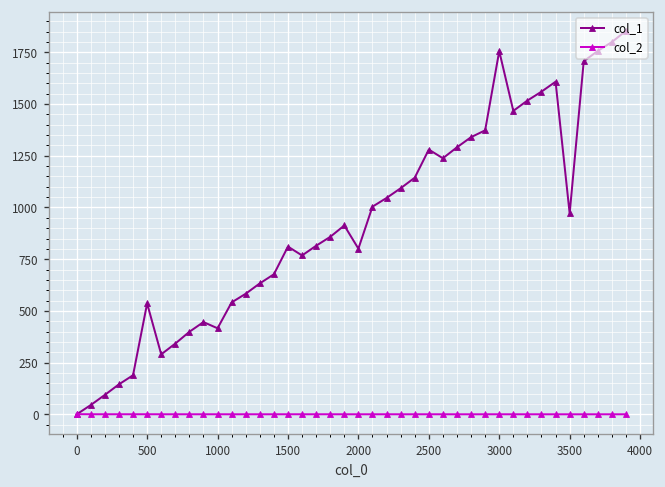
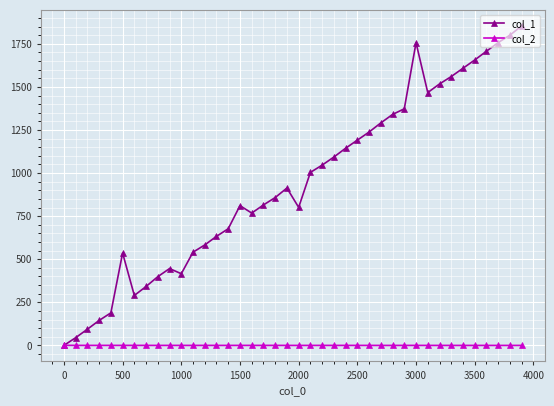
  {
    "col_1": {
      "500": 540,
      "1000": 420,
      "1500": 810,
      "2000": 800,
-     "2500": 1280,
+     "2500": 1190,
      "3000": 1760,
-     "3500": 970
+     "3500": 1660
    },
    "col_2": {
      "500": 0,
      "1000": 0,
      "1500": 0,
      "2000": 0,
      "2500": 0,
      "3000": 0,
      "3500": 0
    }
  }
